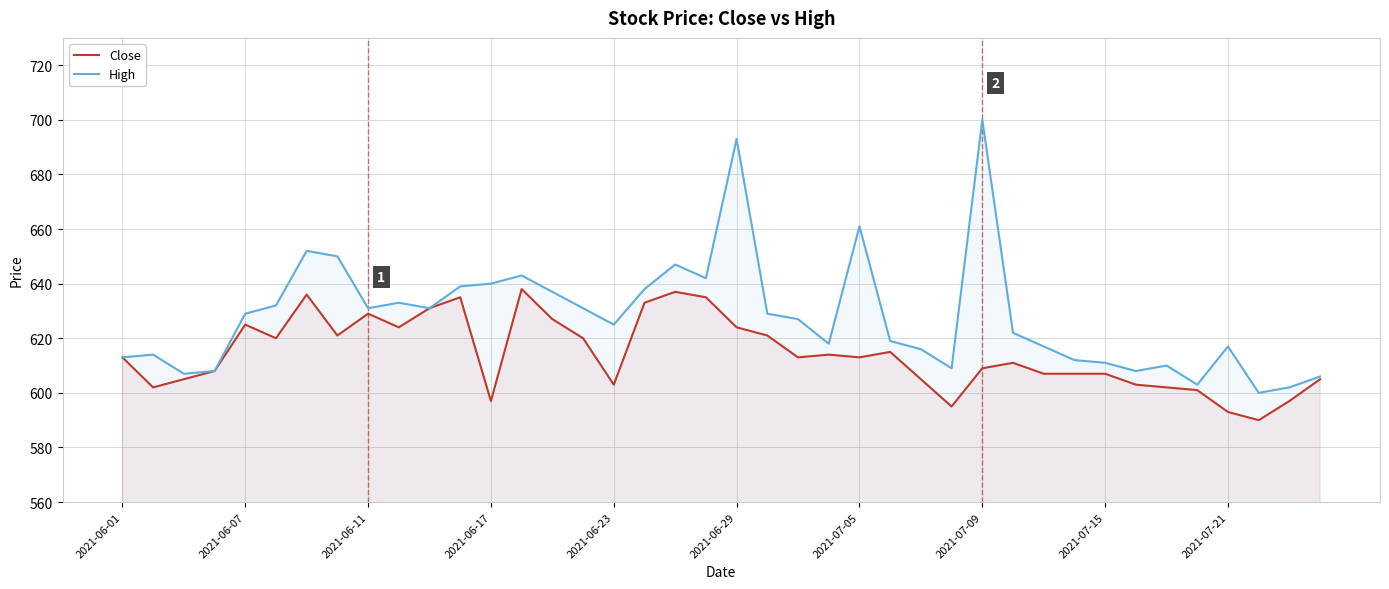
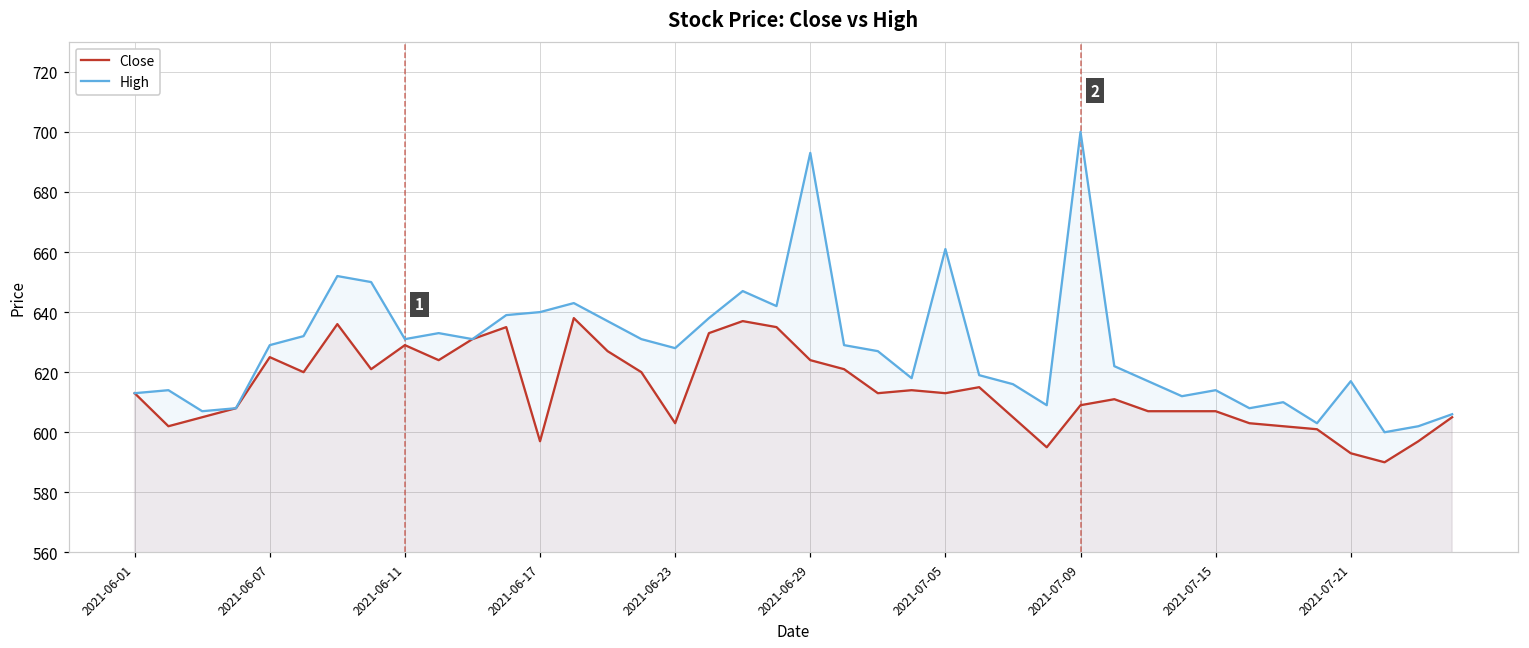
  {
    "Close": {
      "2021-06-07": 625,
      "2021-06-11": 629,
      "2021-06-17": 597,
      "2021-06-23": 603,
      "2021-06-29": 624,
      "2021-07-05": 613,
      "2021-07-09": 609,
      "2021-07-15": 607,
      "2021-07-21": 593
    },
    "High": {
      "2021-06-07": 629,
      "2021-06-11": 631,
      "2021-06-17": 640,
-     "2021-06-23": 625,
+     "2021-06-23": 628,
      "2021-06-29": 693,
      "2021-07-05": 661,
      "2021-07-09": 700,
-     "2021-07-15": 611,
+     "2021-07-15": 614,
      "2021-07-21": 617
    }
  }
